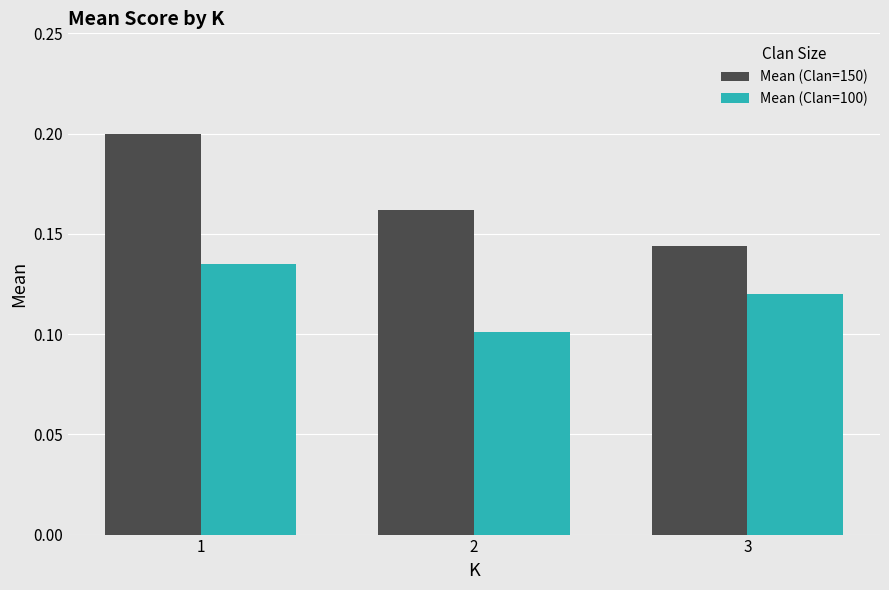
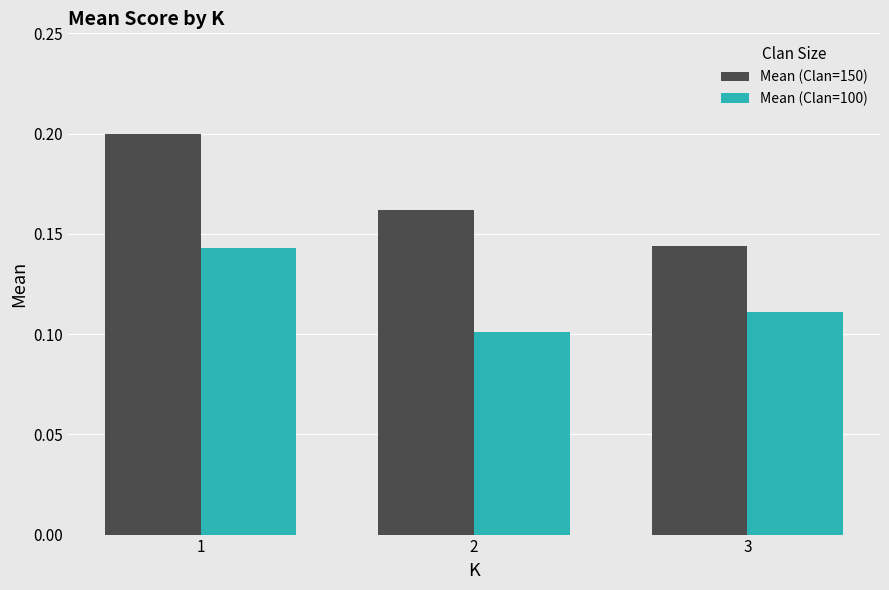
  {
    "Mean (Clan=150)": {
      "1": 0.200,
      "2": 0.162,
      "3": 0.144
    },
    "Mean (Clan=100)": {
-     "1": 0.135,
+     "1": 0.143,
      "2": 0.101,
-     "3": 0.120
+     "3": 0.111
    }
  }
